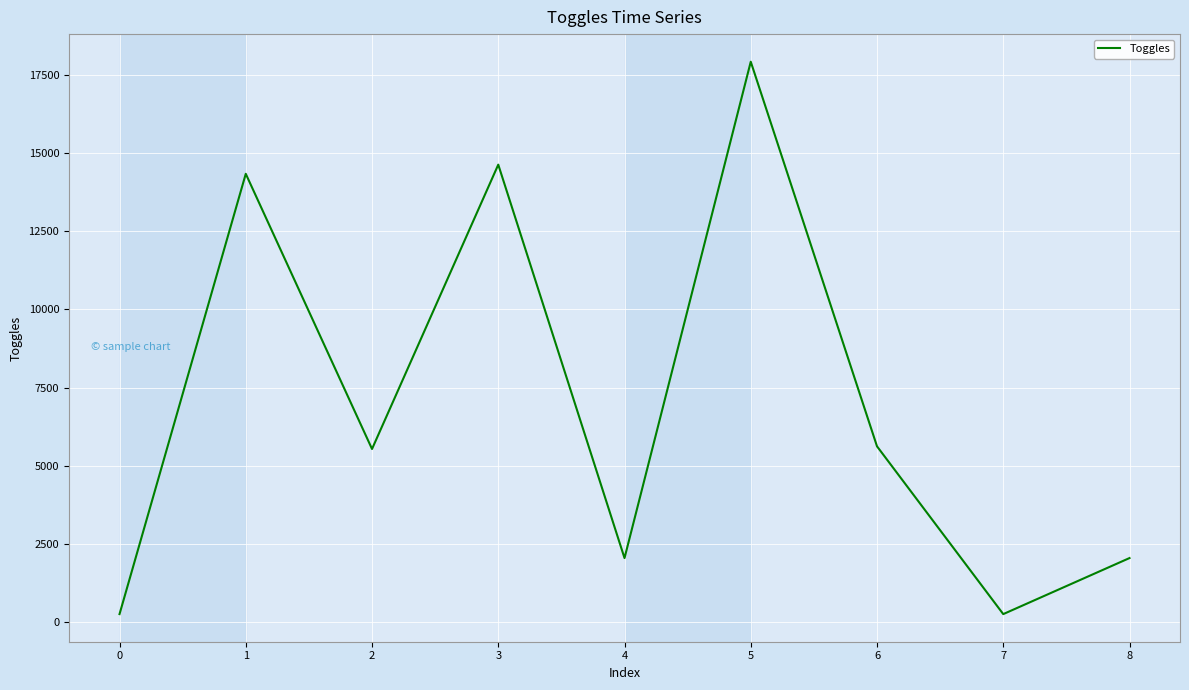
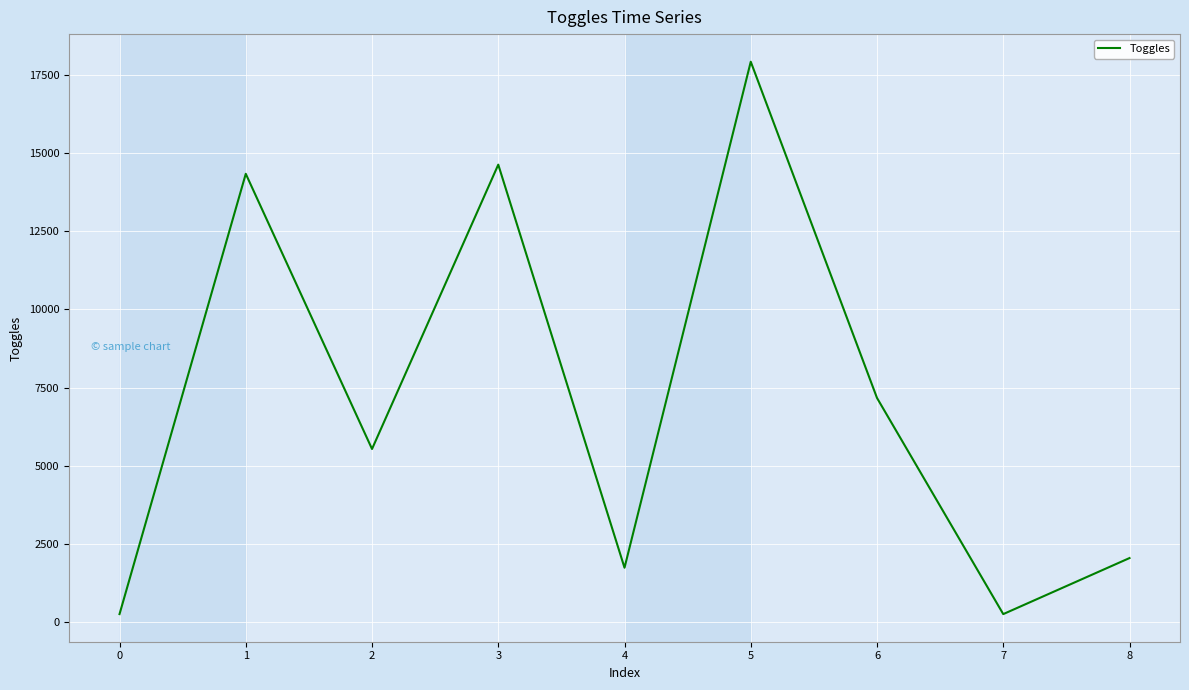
  {
    "0": 300,
    "1": 14300,
    "2": 5500,
    "3": 14600,
-   "4": 2000,
+   "4": 1700,
    "5": 17900,
-   "6": 5600,
+   "6": 7200,
    "7": 300,
    "8": 2000
  }
